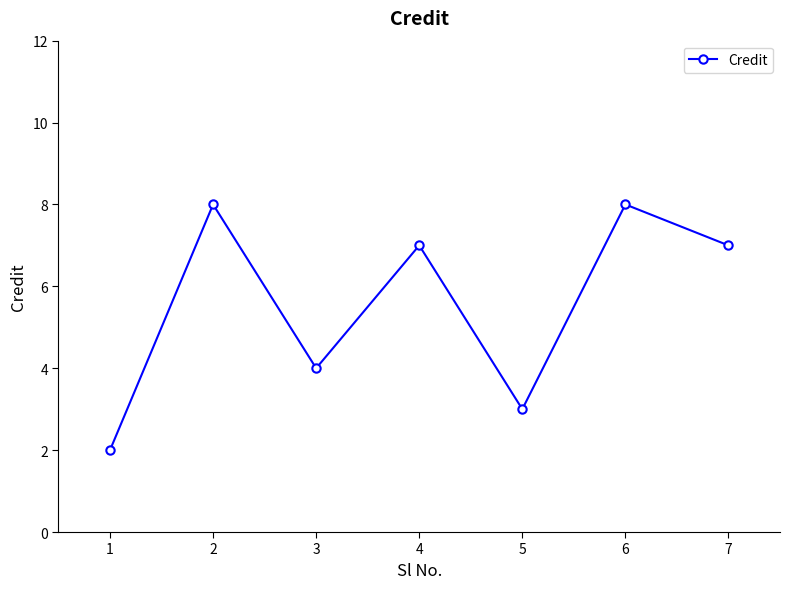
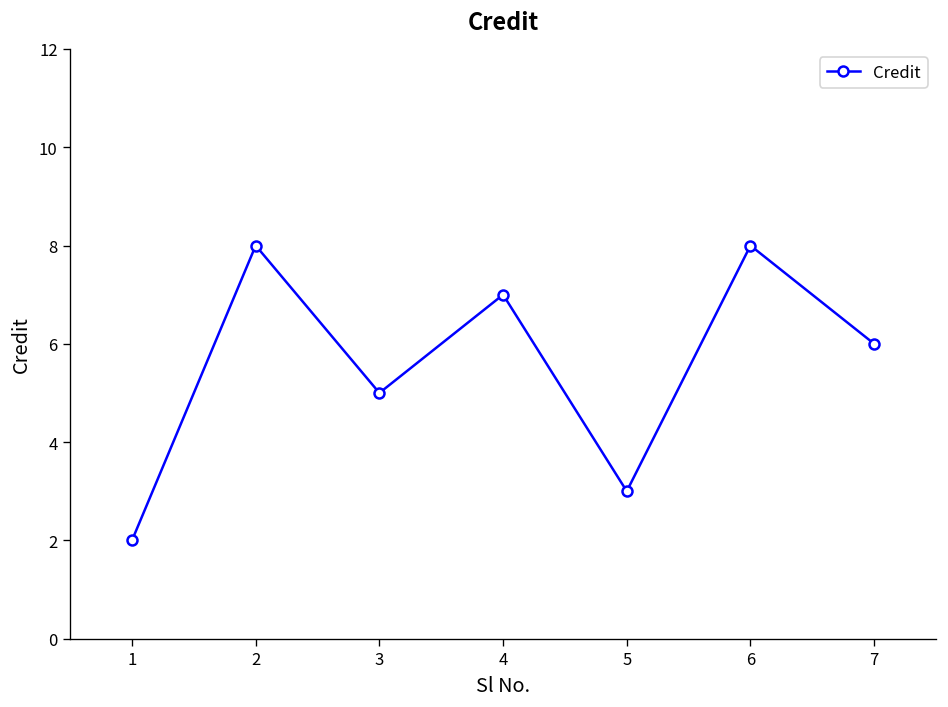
  {
    "1": 2,
    "2": 8,
-   "3": 4,
+   "3": 5,
    "4": 7,
    "5": 3,
    "6": 8,
-   "7": 7
+   "7": 6
  }
